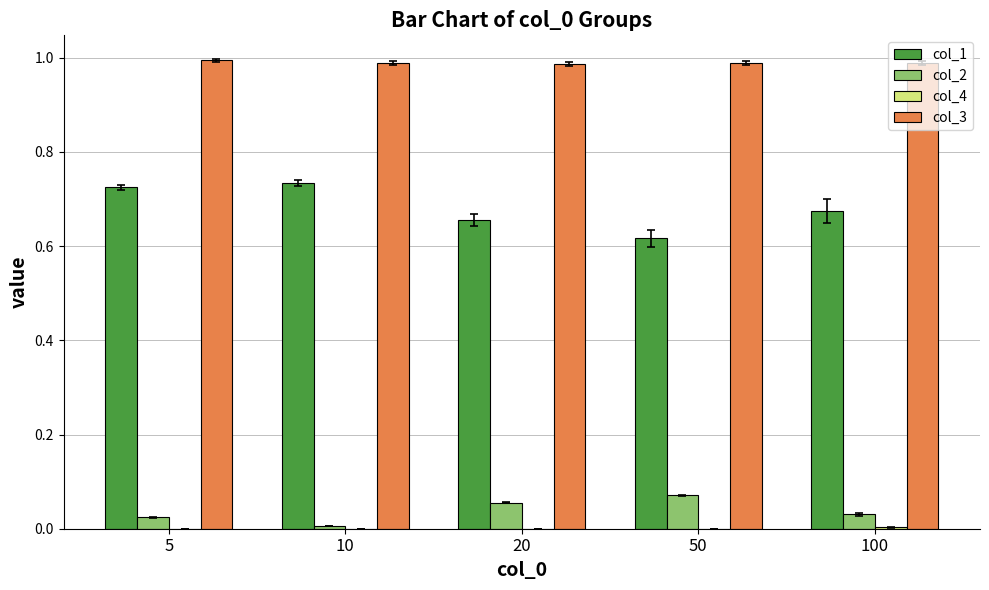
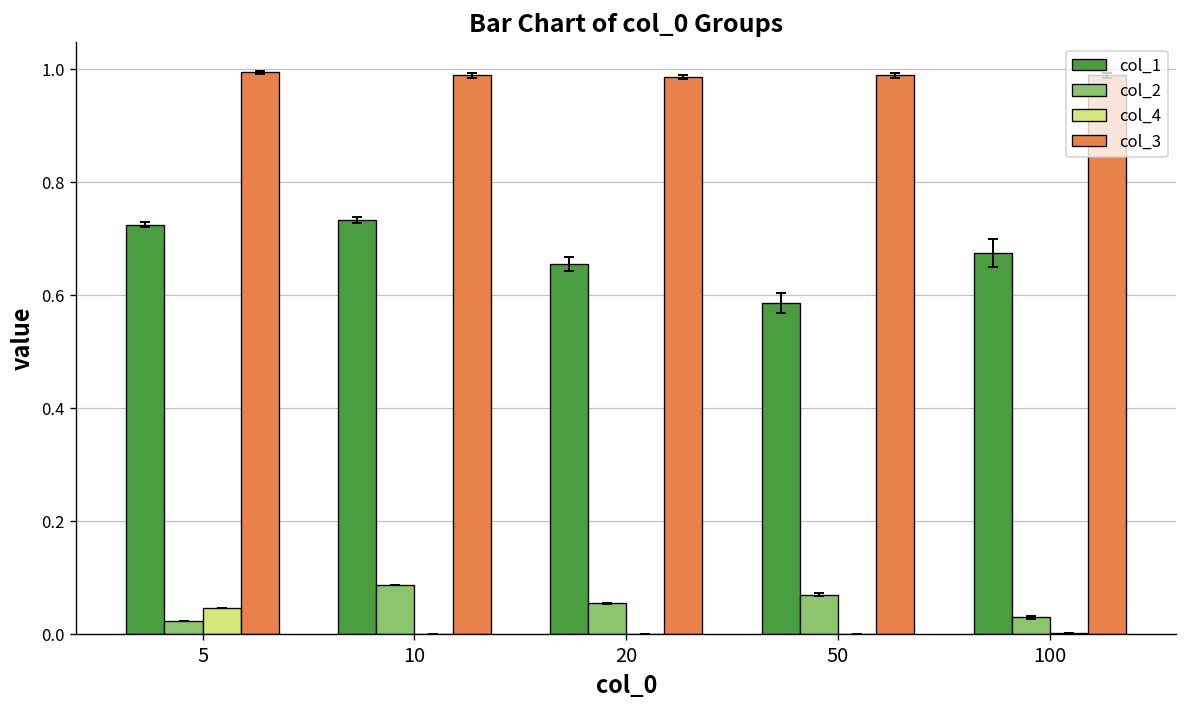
  {
    "col_1": {
      "5": 0.73,
      "10": 0.73,
      "20": 0.66,
-     "50": 0.62,
+     "50": 0.59,
      "100": 0.67
    },
    "col_2": {
      "5": 0.02,
-     "10": 0.01,
+     "10": 0.09,
      "20": 0.06,
      "50": 0.07,
      "100": 0.03
    },
    "col_4": {
-     "5": 0.00
+     "5": 0.05
    },
    "col_3": {
      "5": 0.99,
      "10": 0.99,
      "20": 0.99,
      "50": 0.99
    }
  }
